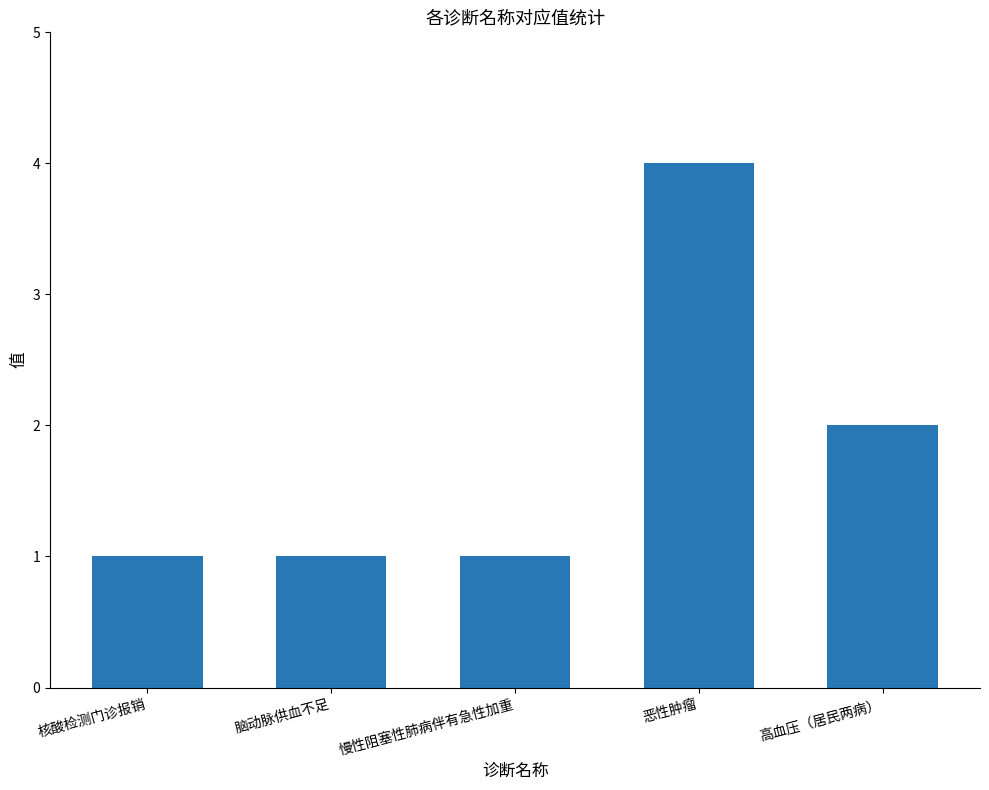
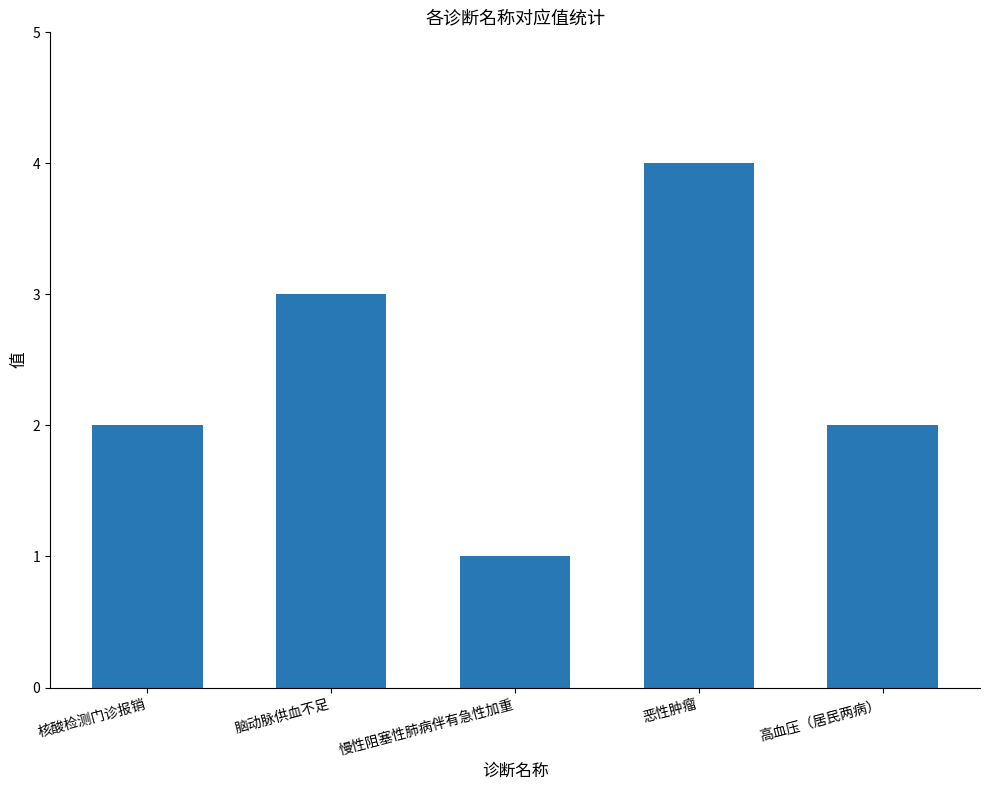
  {
-   "核酸检测门诊报销": 1,
-   "脑动脉供血不足": 1,
+   "核酸检测门诊报销": 2,
+   "脑动脉供血不足": 3,
    "慢性阻塞性肺病伴有急性加重": 1,
    "恶性肿瘤": 4,
    "高血压（居民两病）": 2
  }
